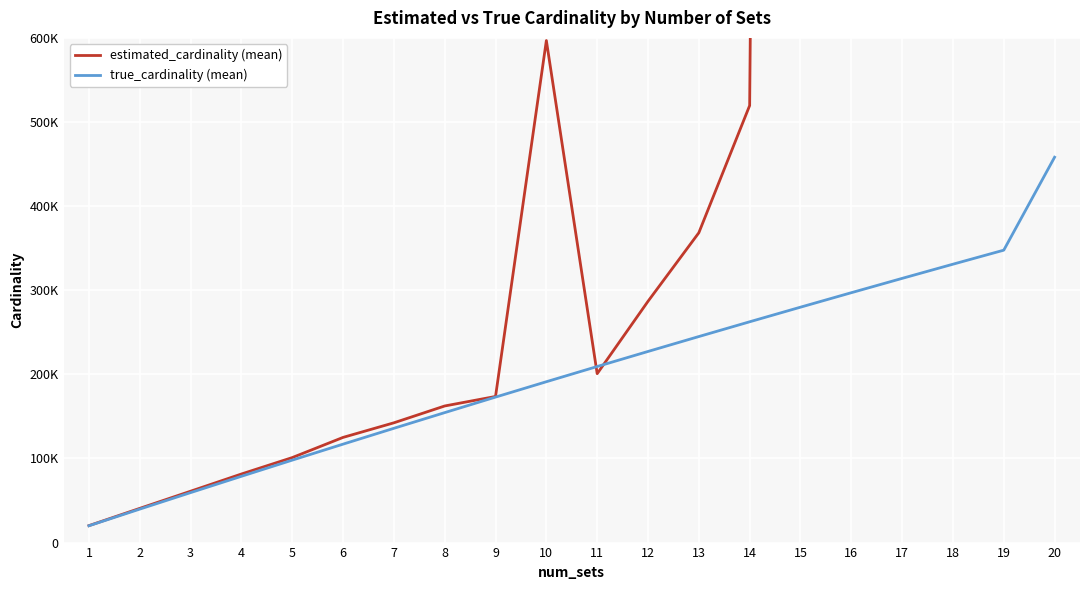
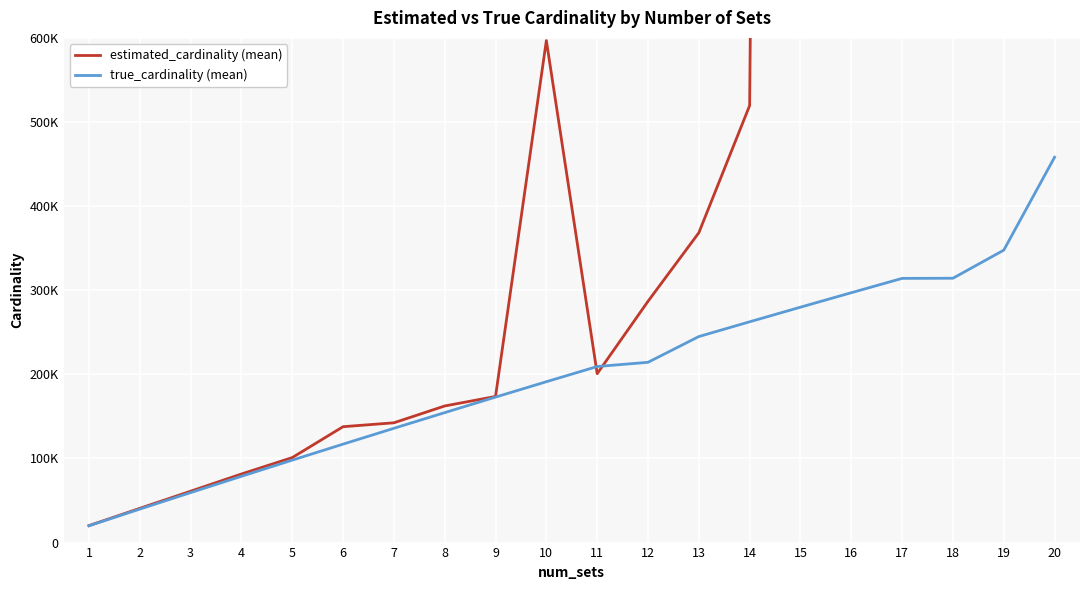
  {
    "estimated_cardinality (mean)": {
-     "6": 130000,
+     "6": 140000,
      "7": 140000,
      "8": 160000,
      "10": 600000,
      "11": 200000,
      "12": 290000,
      "13": 370000,
      "14": 520000
    },
    "true_cardinality (mean)": {
      "6": 120000,
      "7": 140000,
      "8": 150000,
      "10": 190000,
      "11": 210000,
-     "12": 230000,
+     "12": 210000,
      "13": 240000,
      "14": 260000,
      "15": 280000,
      "16": 300000,
      "17": 310000,
-     "18": 330000,
+     "18": 310000,
      "19": 350000,
      "20": 460000
    }
  }
